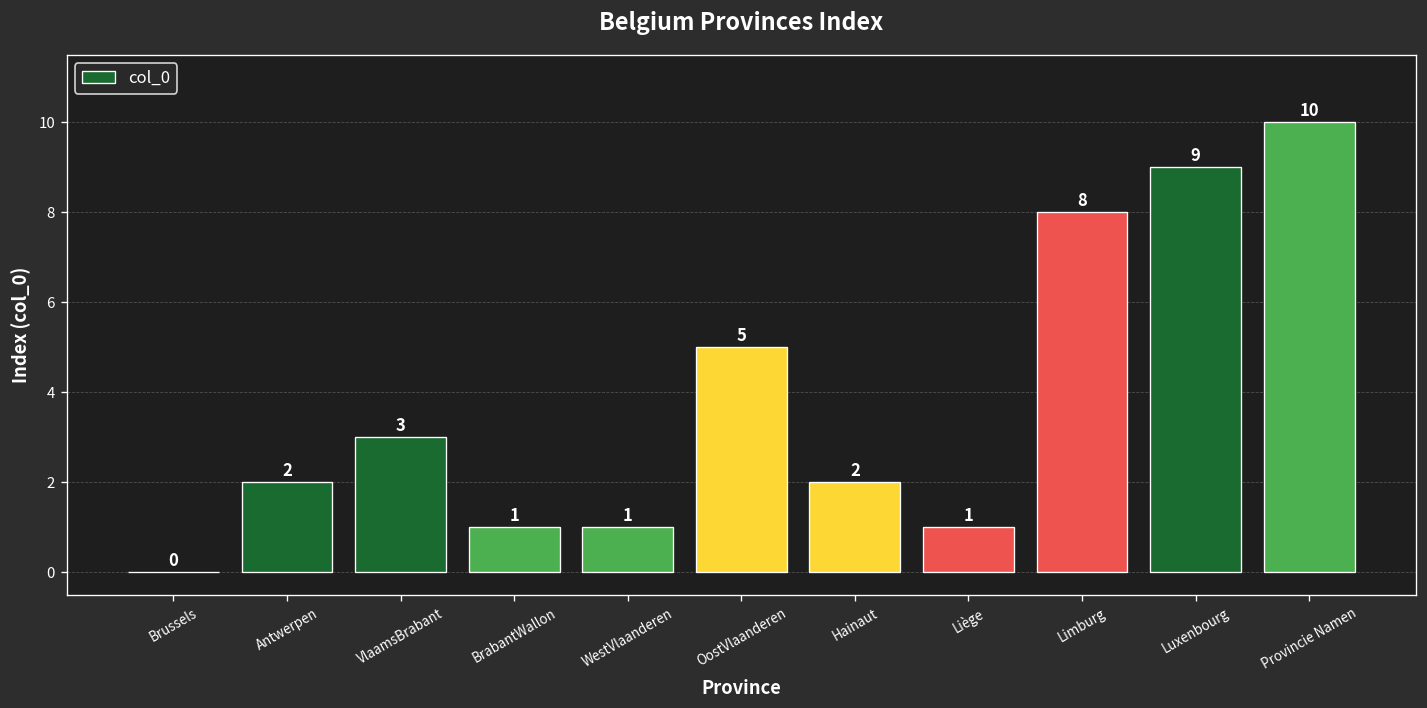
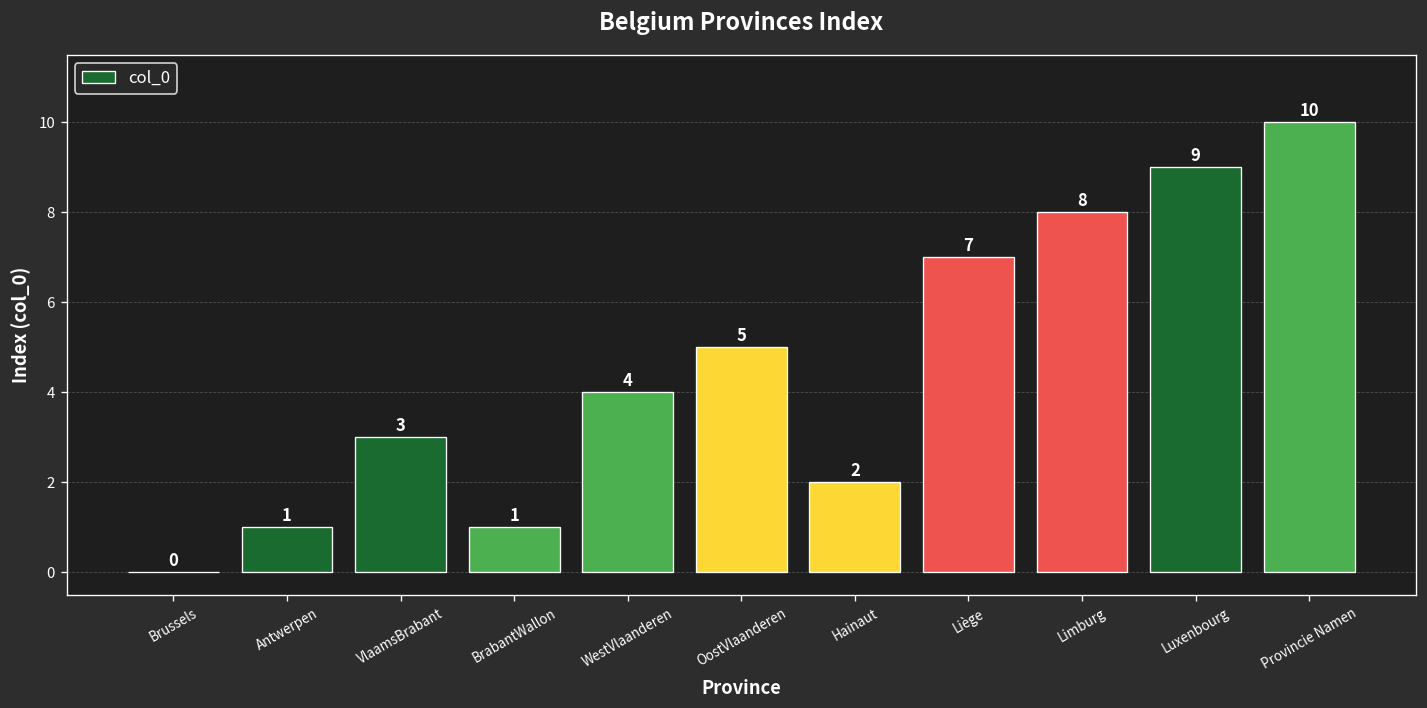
  {
    "Brussels": 0,
-   "Antwerpen": 2,
+   "Antwerpen": 1,
    "VlaamsBrabant": 3,
    "BrabantWallon": 1,
-   "WestVlaanderen": 1,
+   "WestVlaanderen": 4,
    "OostVlaanderen": 5,
    "Hainaut": 2,
-   "Liège": 1,
+   "Liège": 7,
    "Limburg": 8,
    "Luxenbourg": 9,
    "Provincie Namen": 10
  }
